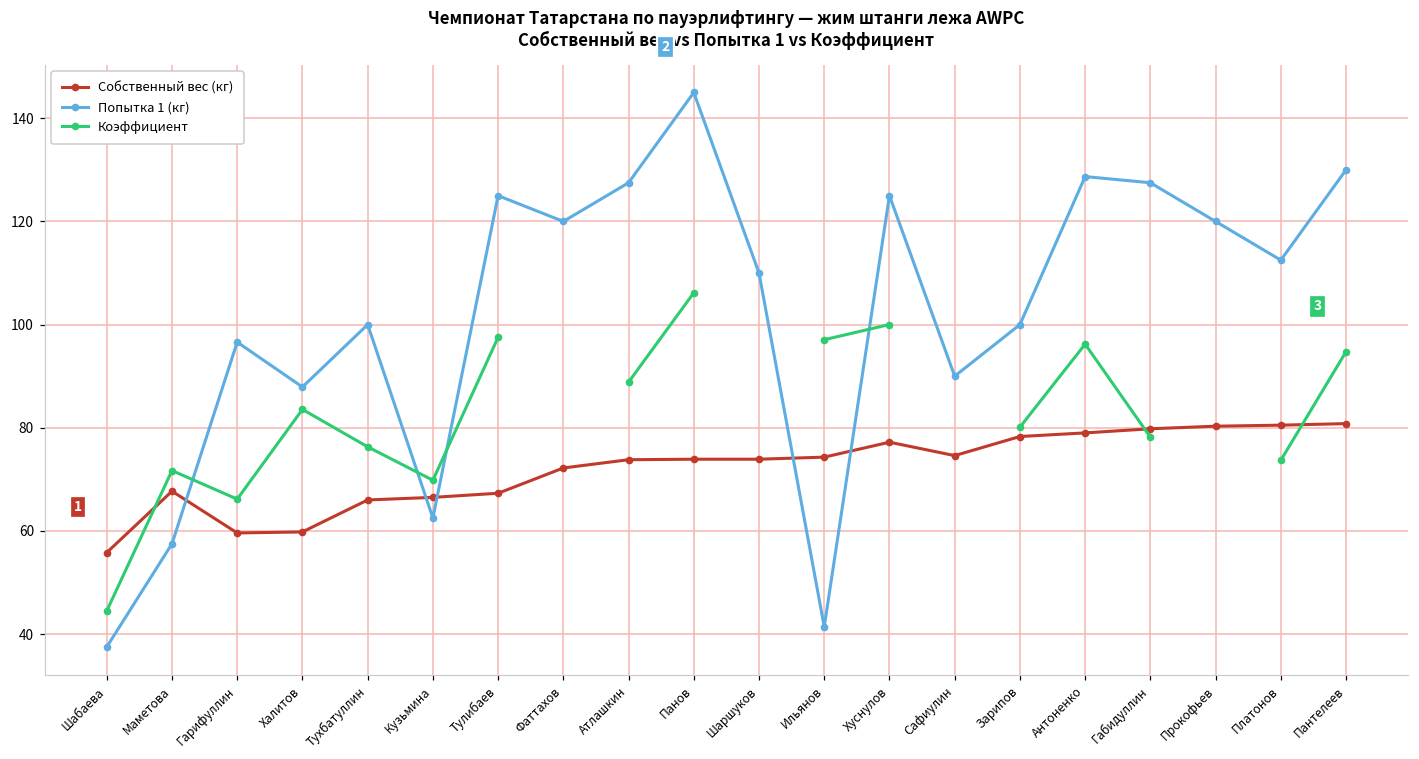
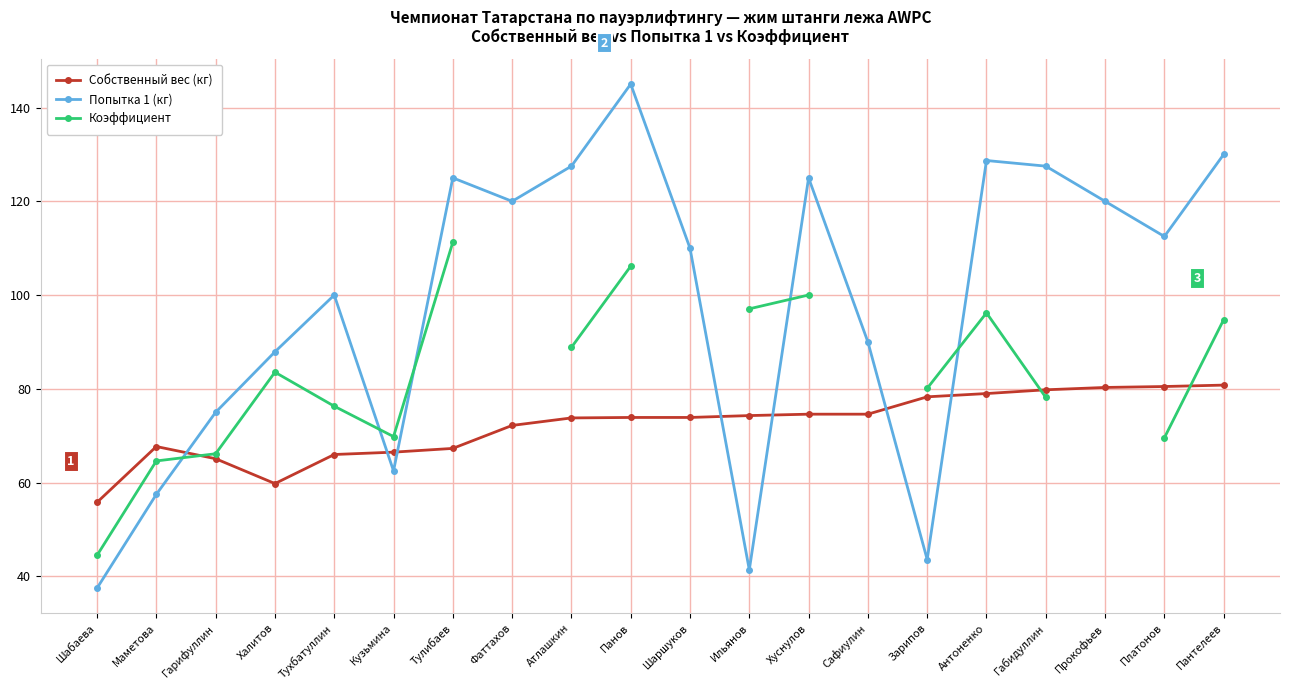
  {
    "Собственный вес (кг)": {
      "Шабаева": 56,
      "Маметова": 68,
-     "Гарифуллин": 60,
+     "Гарифуллин": 65,
      "Халитов": 60,
      "Тухбатуллин": 66,
      "Кузьмина": 67,
      "Тулибаев": 67,
      "Фаттахов": 72,
      "Атлашкин": 74,
      "Панов": 74,
      "Шаршуков": 74,
      "Ильянов": 74,
-     "Хуснулов": 77,
+     "Хуснулов": 75,
      "Сафиулин": 75,
      "Зарипов": 78,
      "Антоненко": 79,
      "Габидуллин": 80,
      "Прокофьев": 80,
      "Платонов": 81,
      "Пантелеев": 81
    },
    "Попытка 1 (кг)": {
      "Шабаева": 38,
      "Маметова": 58,
-     "Гарифуллин": 97,
+     "Гарифуллин": 75,
      "Халитов": 88,
      "Тухбатуллин": 100,
      "Кузьмина": 63,
      "Тулибаев": 125,
      "Фаттахов": 120,
      "Атлашкин": 128,
      "Панов": 145,
      "Шаршуков": 110,
      "Ильянов": 41,
      "Хуснулов": 125,
      "Сафиулин": 90,
-     "Зарипов": 100,
+     "Зарипов": 44,
      "Антоненко": 129,
      "Габидуллин": 128,
      "Прокофьев": 120,
      "Платонов": 113,
      "Пантелеев": 130
    },
    "Коэффициент": {
      "Шабаева": 44,
-     "Маметова": 72,
+     "Маметова": 65,
      "Гарифуллин": 66,
      "Халитов": 84,
      "Тухбатуллин": 76,
      "Кузьмина": 70,
-     "Тулибаев": 98,
+     "Тулибаев": 111,
      "Атлашкин": 89,
      "Панов": 106,
      "Ильянов": 97,
      "Хуснулов": 100,
      "Зарипов": 80,
      "Антоненко": 96,
      "Габидуллин": 78,
-     "Платонов": 74,
+     "Платонов": 70,
      "Пантелеев": 95
    }
  }
